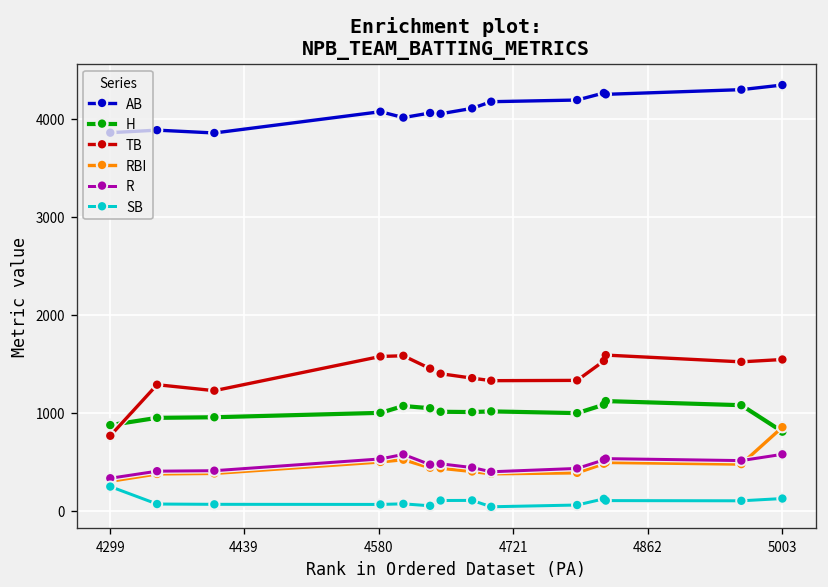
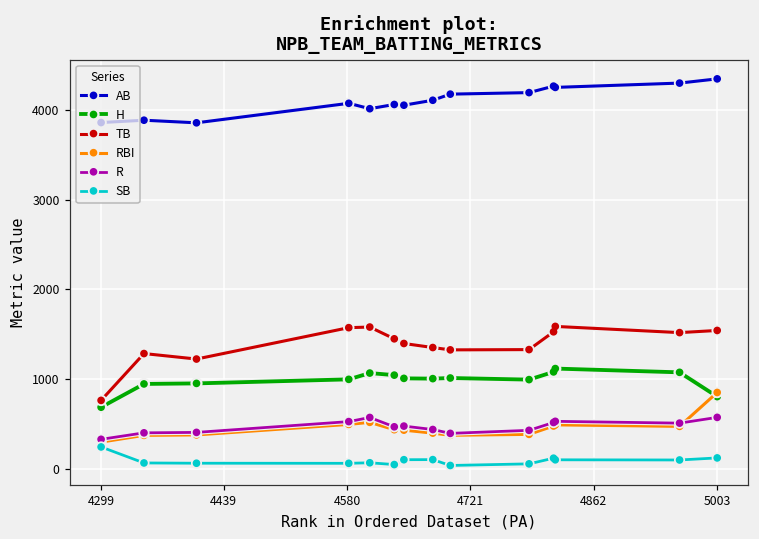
  {
    "AB": {
      "5003": 4300
    },
    "H": {
-     "4299": 900,
+     "4299": 700,
      "5003": 800
    },
    "TB": {
      "4299": 800,
      "5003": 1500
    },
    "RBI": {
      "5003": 900
    },
    "R": {
      "5003": 600
    },
    "SB": {
      "4299": 200,
      "5003": 100
    }
  }
